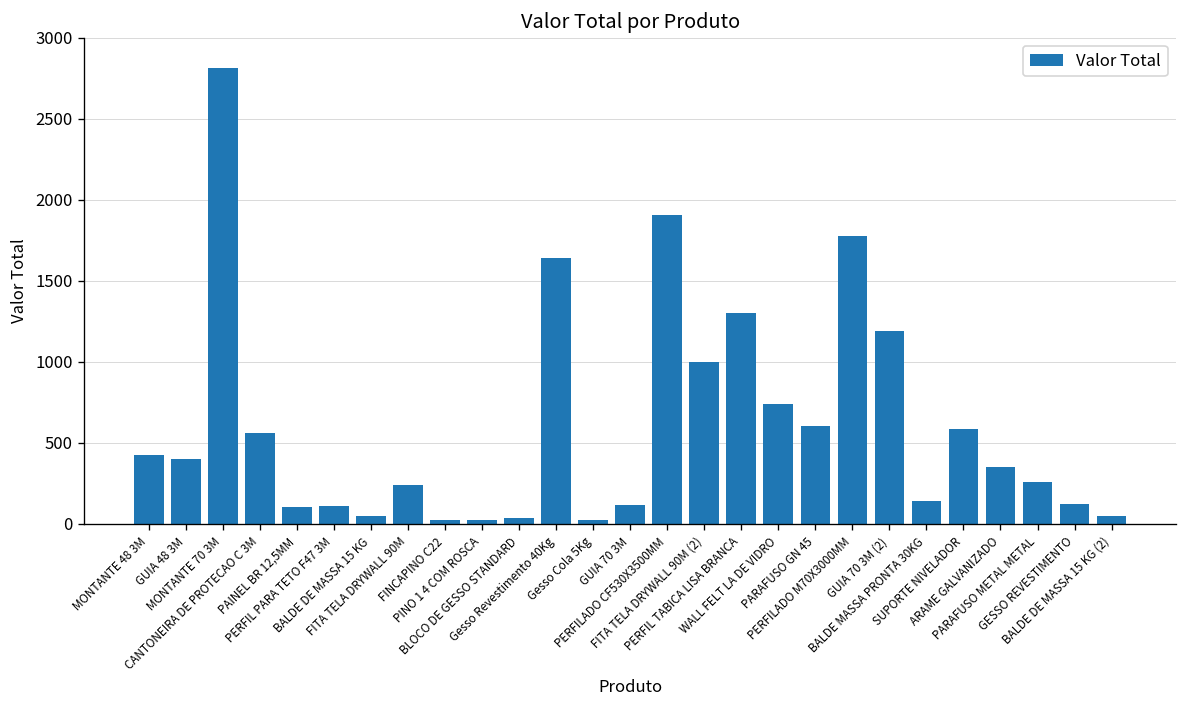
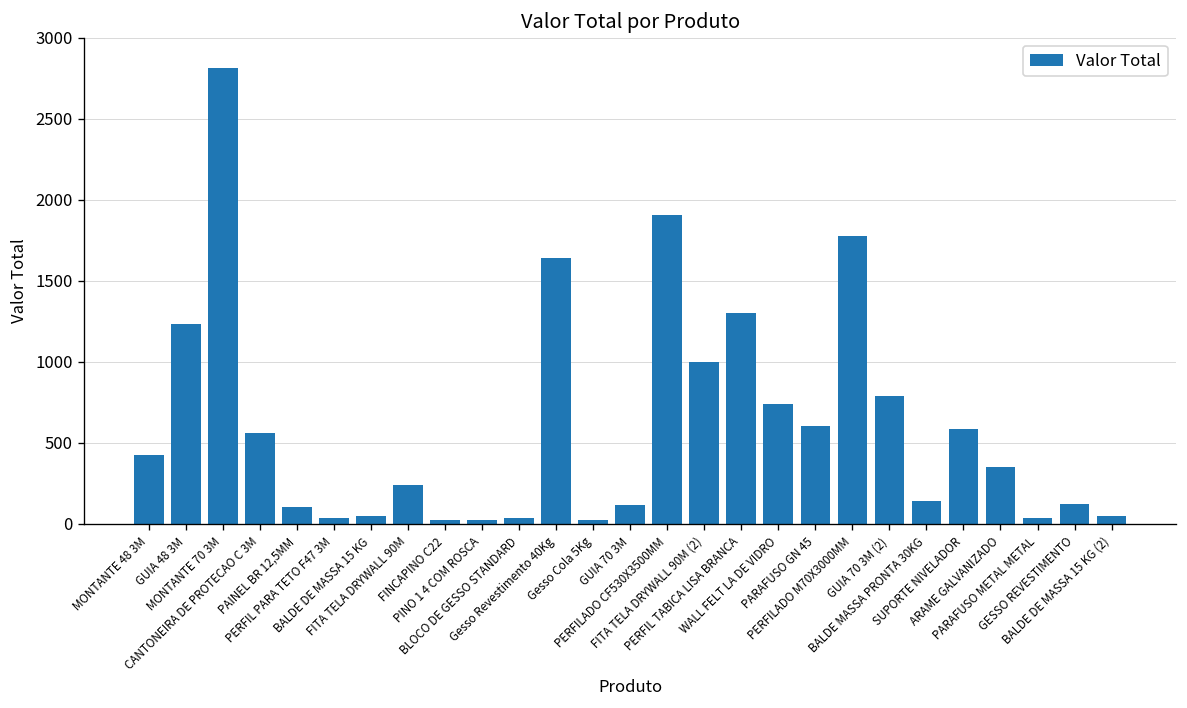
  {
    "MONTANTE 48 3M": 420,
-   "GUIA 48 3M": 400,
+   "GUIA 48 3M": 1230,
    "MONTANTE 70 3M": 2810,
    "CANTONEIRA DE PROTECAO C 3M": 560,
    "PAINEL BR 12,5MM": 100,
-   "PERFIL PARA TETO F47 3M": 110,
+   "PERFIL PARA TETO F47 3M": 40,
    "BALDE DE MASSA 15 KG": 50,
    "FITA TELA DRYWALL 90M": 240,
    "FINCAPINO C22": 20,
    "PINO 1 4 COM ROSCA": 30,
    "BLOCO DE GESSO STANDARD": 30,
    "Gesso Revestimento 40Kg": 1640,
    "Gesso Cola 5Kg": 20,
    "GUIA 70 3M": 120,
    "PERFILADO CF530X3500MM": 1910,
    "FITA TELA DRYWALL 90M (2)": 1000,
    "PERFIL TABICA LISA BRANCA": 1300,
    "WALL FELT LA DE VIDRO": 740,
    "PARAFUSO GN 45": 600,
    "PERFILADO M70X3000MM": 1780,
-   "GUIA 70 3M (2)": 1190,
+   "GUIA 70 3M (2)": 790,
    "BALDE MASSA PRONTA 30KG": 140,
    "SUPORTE NIVELADOR": 590,
    "ARAME GALVANIZADO": 350,
-   "PARAFUSO METAL METAL": 260,
+   "PARAFUSO METAL METAL": 30,
    "GESSO REVESTIMENTO": 120,
    "BALDE DE MASSA 15 KG (2)": 50
  }
